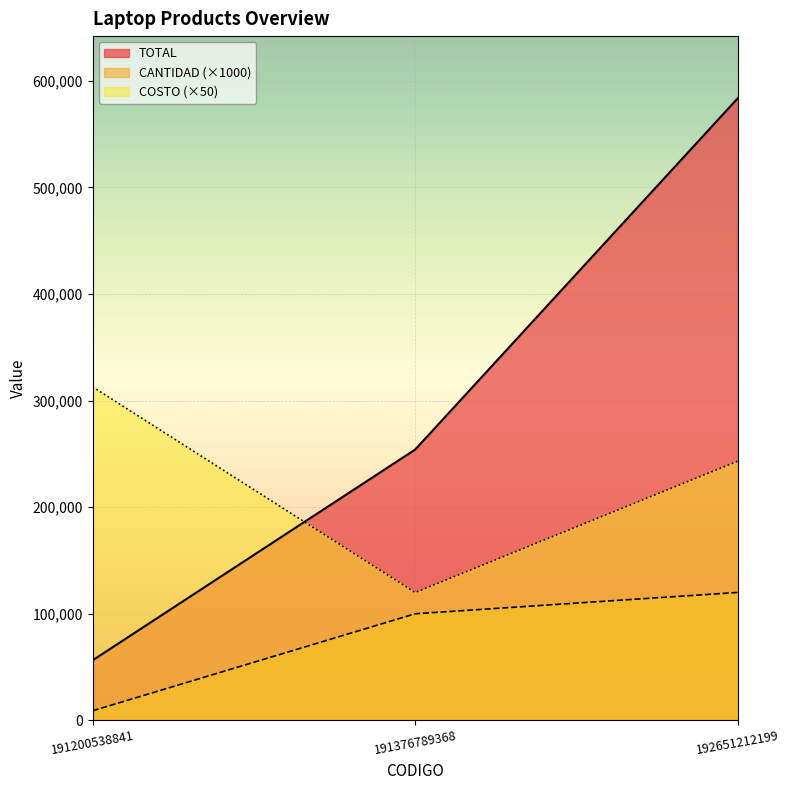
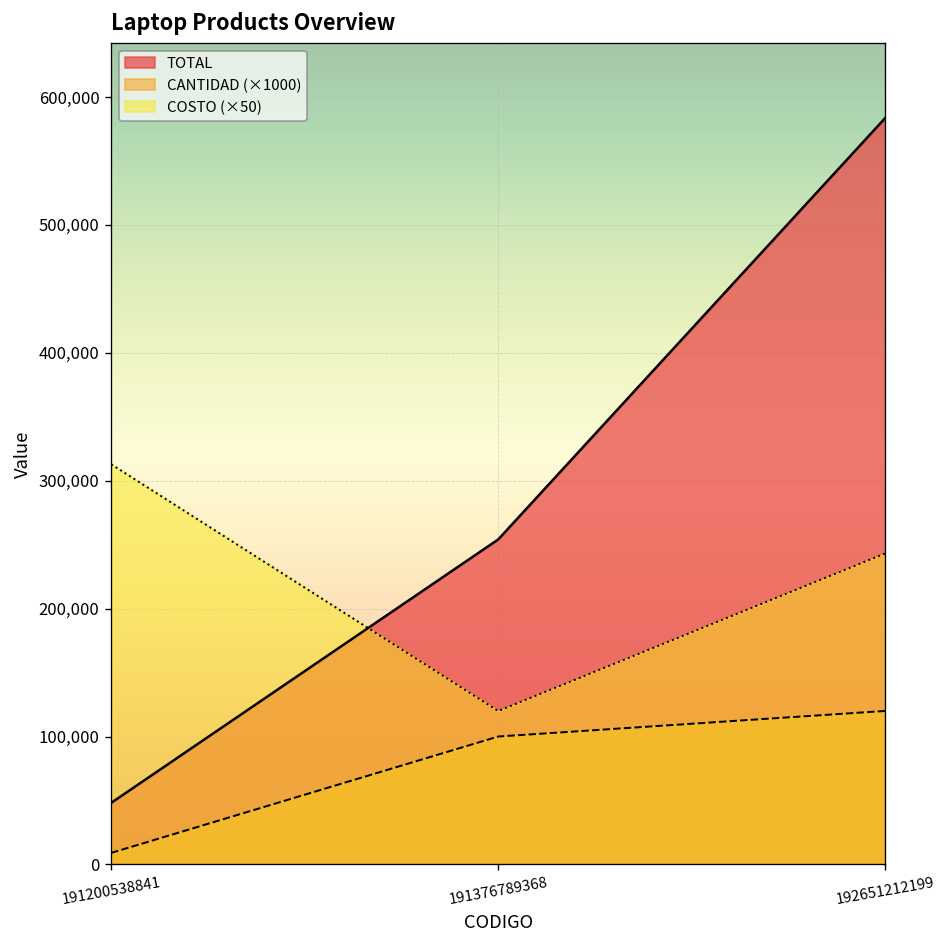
  {
    "TOTAL": {
-     "191200538841": "56,000",
+     "191200538841": "48,000",
      "191376789368": "254,000",
      "192651212199": "584,000"
    },
    "CANTIDAD (×1000)": {
      "191200538841": "9,000",
      "191376789368": "100,000",
      "192651212199": "120,000"
    },
    "COSTO (×50)": {
      "191200538841": "313,000",
      "191376789368": "120,000",
      "192651212199": "243,000"
    }
  }
